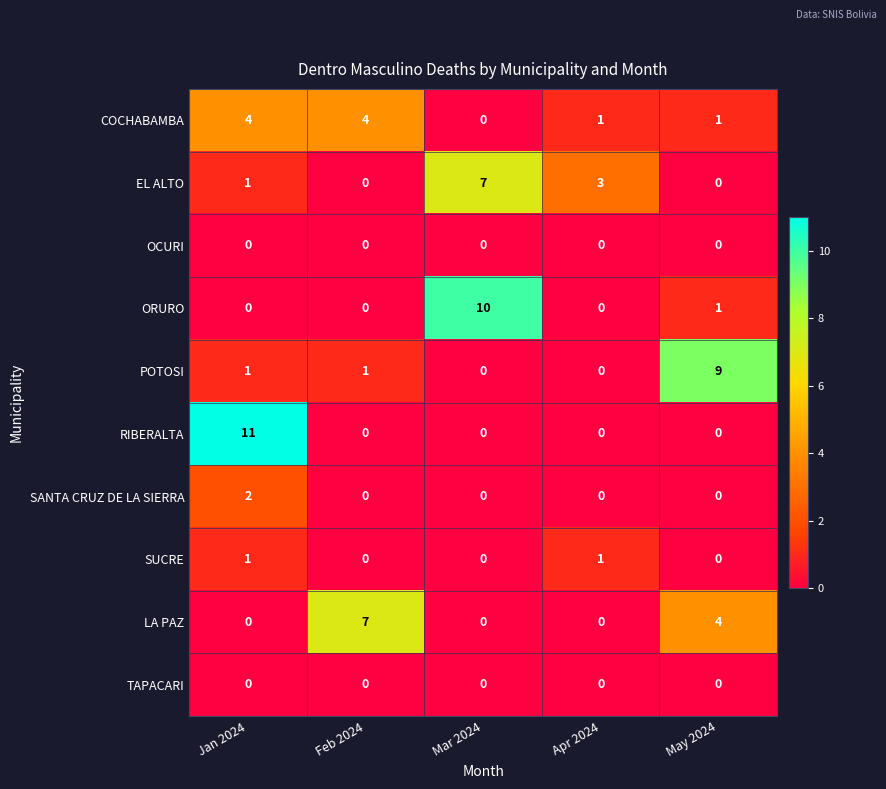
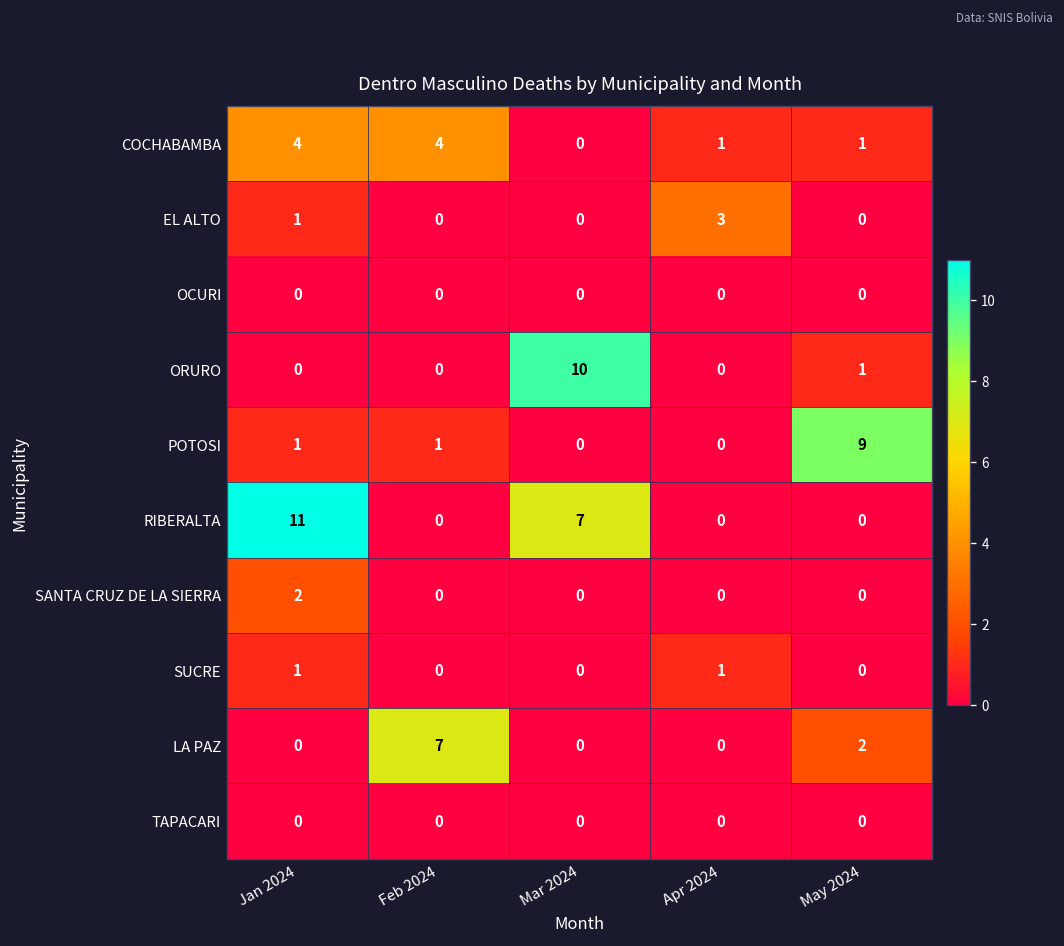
  {
    "COCHABAMBA": {
      "Jan 2024": 4,
      "Feb 2024": 4,
      "Mar 2024": 0,
      "Apr 2024": 1,
      "May 2024": 1
    },
    "EL ALTO": {
      "Jan 2024": 1,
      "Feb 2024": 0,
-     "Mar 2024": 7,
+     "Mar 2024": 0,
      "Apr 2024": 3,
      "May 2024": 0
    },
    "OCURI": {
      "Jan 2024": 0,
      "Feb 2024": 0,
      "Mar 2024": 0,
      "Apr 2024": 0,
      "May 2024": 0
    },
    "ORURO": {
      "Jan 2024": 0,
      "Feb 2024": 0,
      "Mar 2024": 10,
      "Apr 2024": 0,
      "May 2024": 1
    },
    "POTOSI": {
      "Jan 2024": 1,
      "Feb 2024": 1,
      "Mar 2024": 0,
      "Apr 2024": 0,
      "May 2024": 9
    },
    "RIBERALTA": {
      "Jan 2024": 11,
      "Feb 2024": 0,
-     "Mar 2024": 0,
+     "Mar 2024": 7,
      "Apr 2024": 0,
      "May 2024": 0
    },
    "SANTA CRUZ DE LA SIERRA": {
      "Jan 2024": 2,
      "Feb 2024": 0,
      "Mar 2024": 0,
      "Apr 2024": 0,
      "May 2024": 0
    },
    "SUCRE": {
      "Jan 2024": 1,
      "Feb 2024": 0,
      "Mar 2024": 0,
      "Apr 2024": 1,
      "May 2024": 0
    },
    "LA PAZ": {
      "Jan 2024": 0,
      "Feb 2024": 7,
      "Mar 2024": 0,
      "Apr 2024": 0,
-     "May 2024": 4
+     "May 2024": 2
    },
    "TAPACARI": {
      "Jan 2024": 0,
      "Feb 2024": 0,
      "Mar 2024": 0,
      "Apr 2024": 0,
      "May 2024": 0
    }
  }
